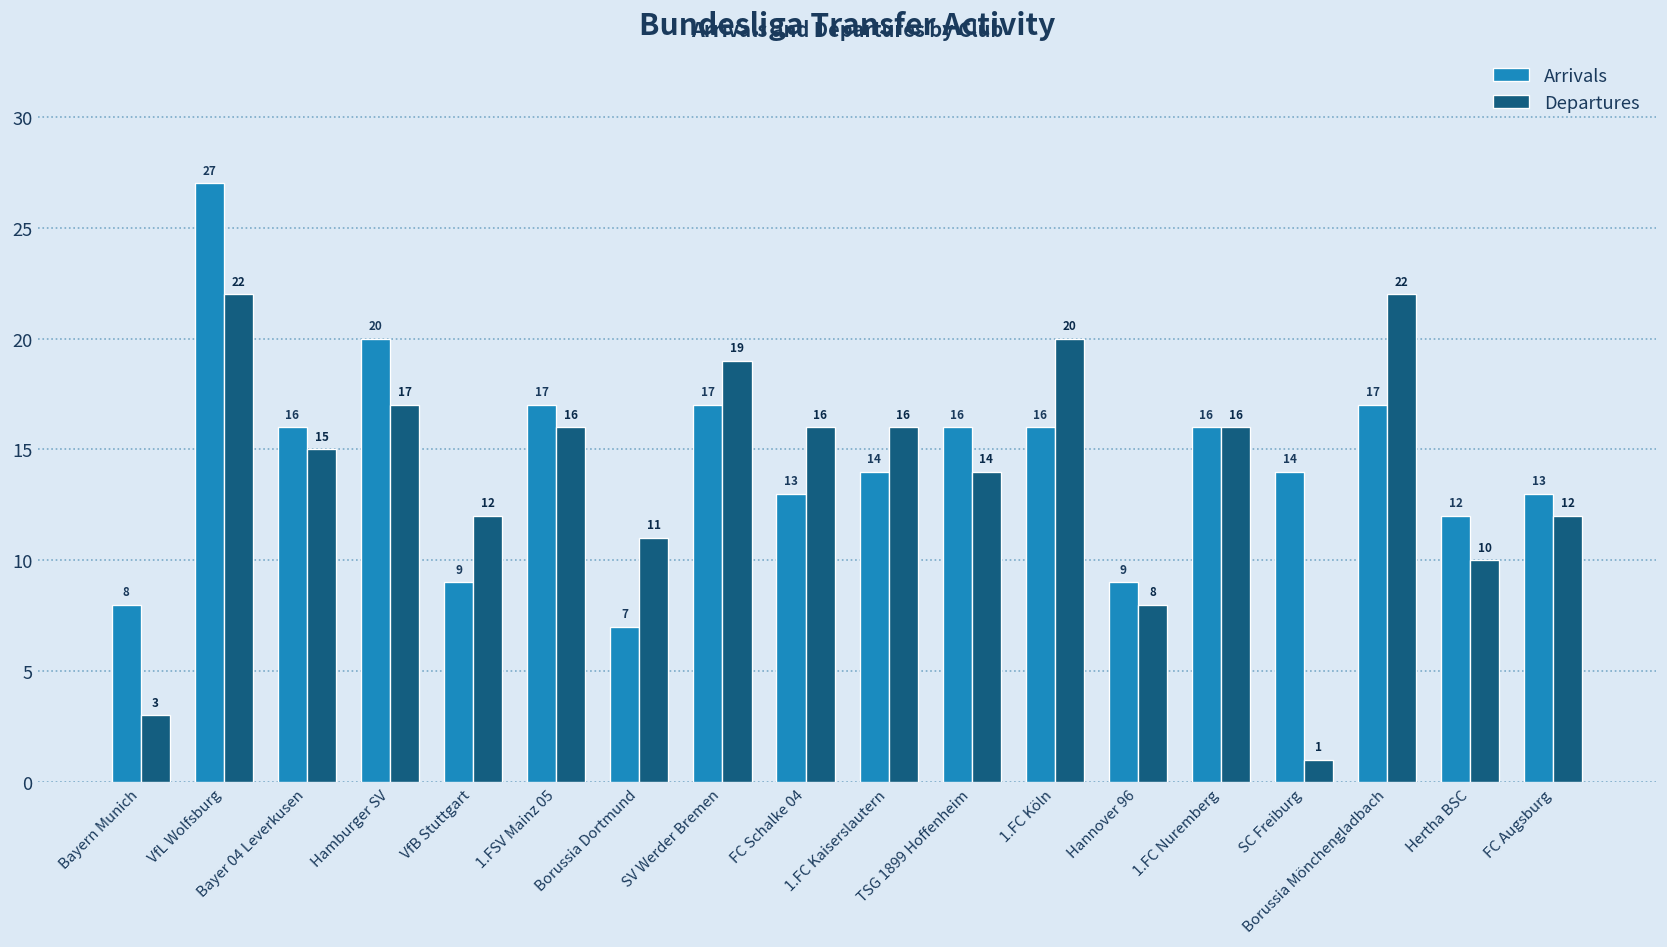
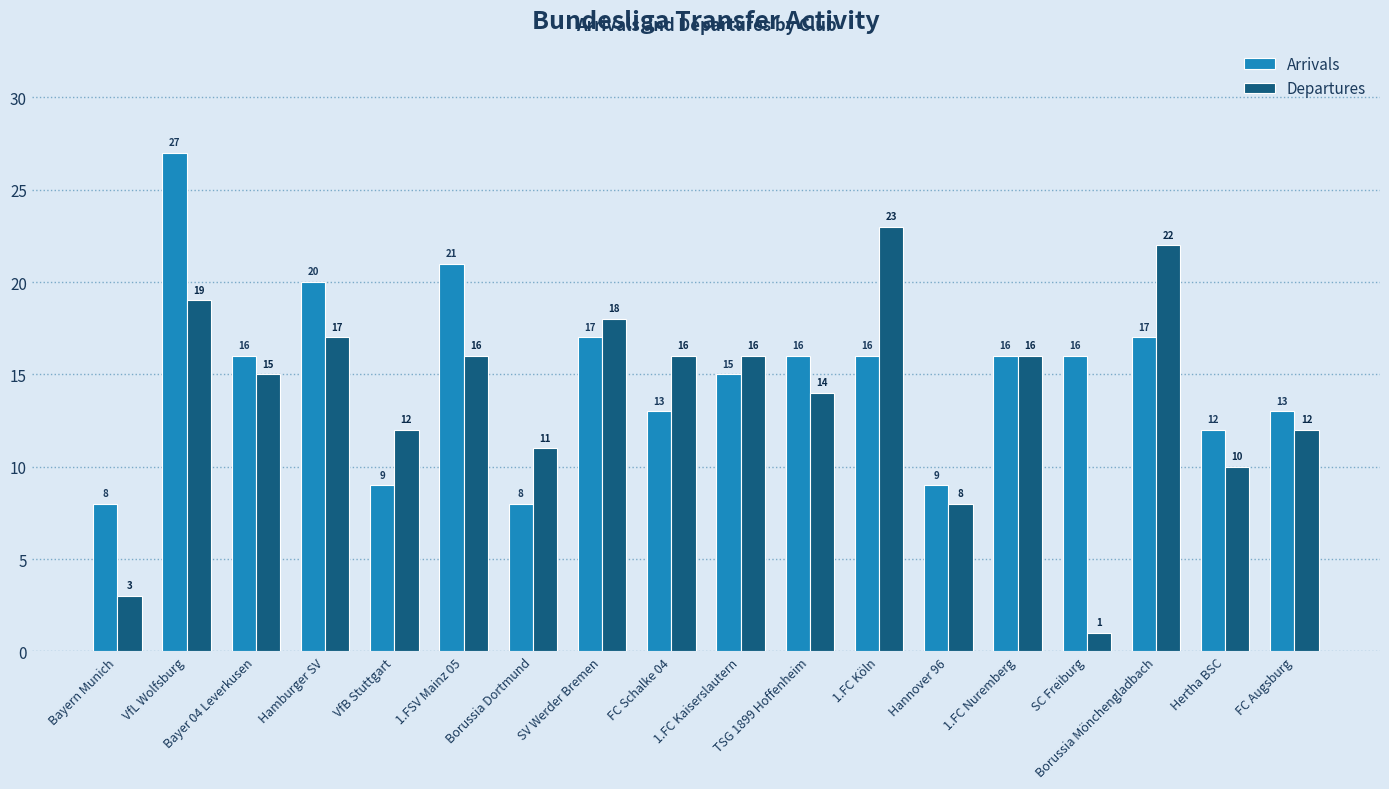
  {
    "Arrivals": {
      "Bayern Munich": 8,
      "VfL Wolfsburg": 27,
      "Bayer 04 Leverkusen": 16,
      "Hamburger SV": 20,
      "VfB Stuttgart": 9,
-     "1.FSV Mainz 05": 17,
-     "Borussia Dortmund": 7,
+     "1.FSV Mainz 05": 21,
+     "Borussia Dortmund": 8,
      "SV Werder Bremen": 17,
      "FC Schalke 04": 13,
-     "1.FC Kaiserslautern": 14,
+     "1.FC Kaiserslautern": 15,
      "TSG 1899 Hoffenheim": 16,
      "1.FC Köln": 16,
      "Hannover 96": 9,
      "1.FC Nuremberg": 16,
-     "SC Freiburg": 14,
+     "SC Freiburg": 16,
      "Borussia Mönchengladbach": 17,
      "Hertha BSC": 12,
      "FC Augsburg": 13
    },
    "Departures": {
      "Bayern Munich": 3,
-     "VfL Wolfsburg": 22,
+     "VfL Wolfsburg": 19,
      "Bayer 04 Leverkusen": 15,
      "Hamburger SV": 17,
      "VfB Stuttgart": 12,
      "1.FSV Mainz 05": 16,
      "Borussia Dortmund": 11,
-     "SV Werder Bremen": 19,
+     "SV Werder Bremen": 18,
      "FC Schalke 04": 16,
      "1.FC Kaiserslautern": 16,
      "TSG 1899 Hoffenheim": 14,
-     "1.FC Köln": 20,
+     "1.FC Köln": 23,
      "Hannover 96": 8,
      "1.FC Nuremberg": 16,
      "SC Freiburg": 1,
      "Borussia Mönchengladbach": 22,
      "Hertha BSC": 10,
      "FC Augsburg": 12
    }
  }
